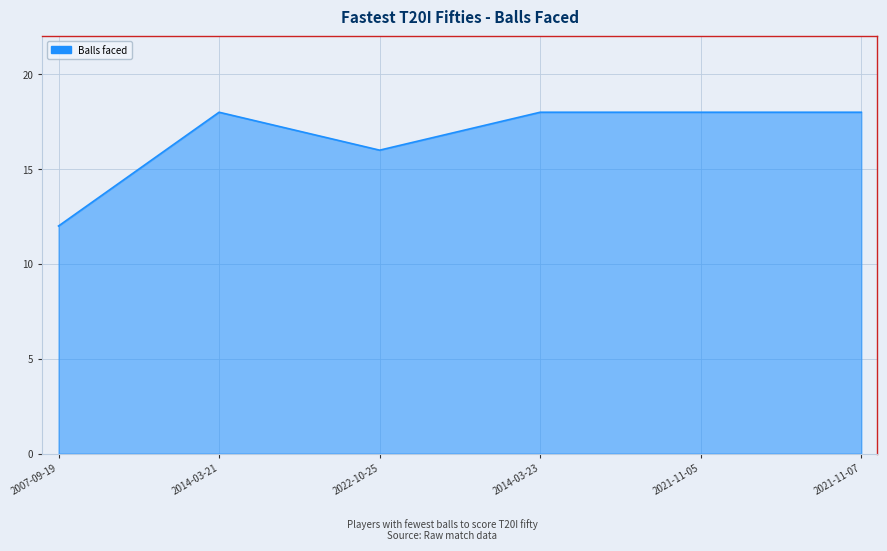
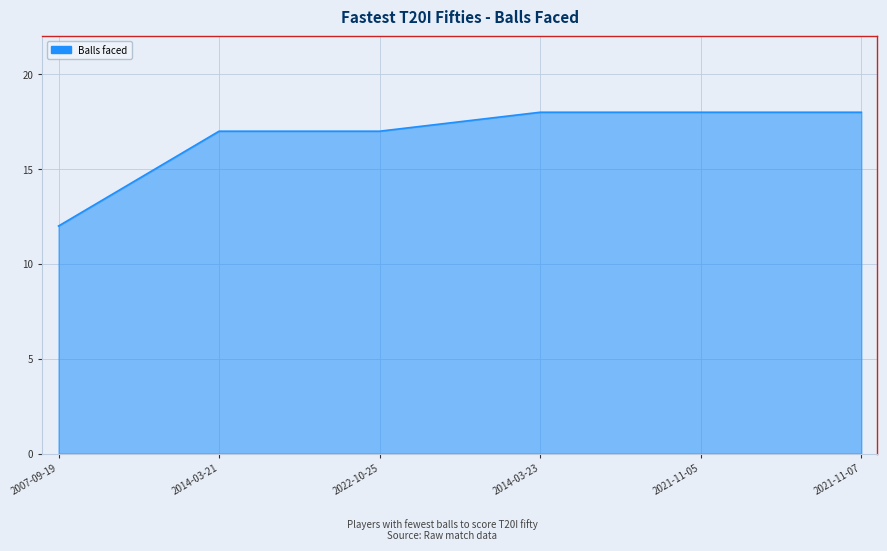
  {
    "2007-09-19": 12,
-   "2014-03-21": 18,
-   "2022-10-25": 16,
+   "2014-03-21": 17,
+   "2022-10-25": 17,
    "2014-03-23": 18,
    "2021-11-05": 18,
    "2021-11-07": 18
  }
